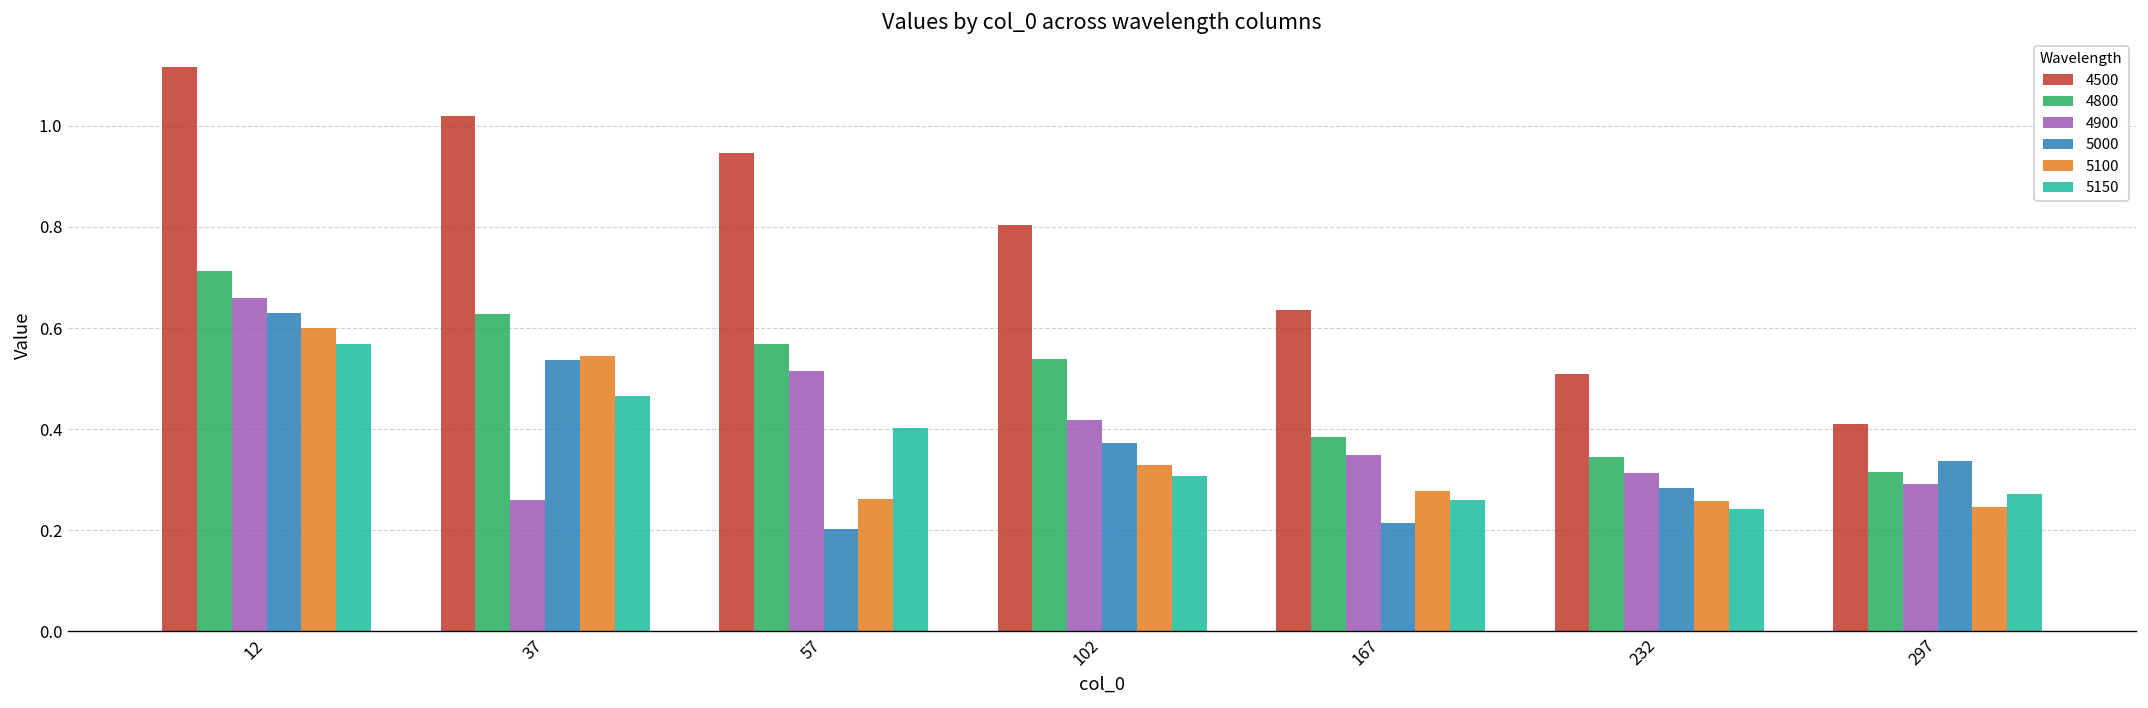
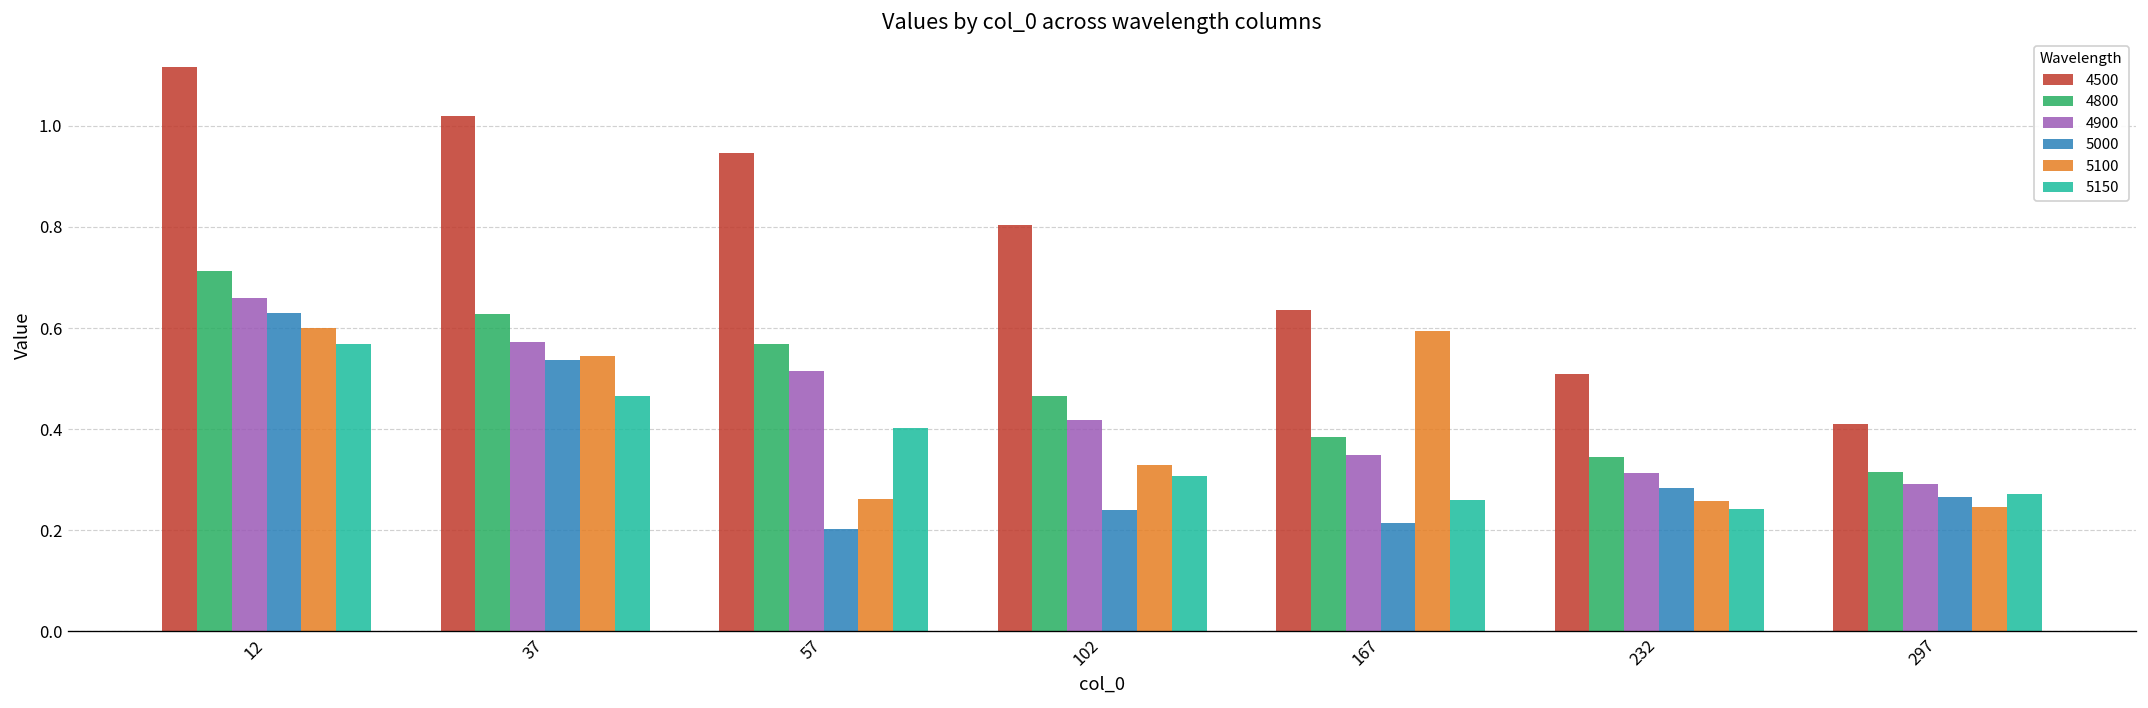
  {
    "4500": {
      "12": 1.12,
      "37": 1.02,
      "57": 0.95,
      "102": 0.80,
      "167": 0.64,
      "232": 0.51,
      "297": 0.41
    },
    "4800": {
      "12": 0.71,
      "37": 0.63,
      "57": 0.57,
-     "102": 0.54,
+     "102": 0.47,
      "167": 0.39,
      "232": 0.34,
      "297": 0.31
    },
    "4900": {
      "12": 0.66,
-     "37": 0.26,
+     "37": 0.57,
      "57": 0.51,
      "102": 0.42,
      "167": 0.35,
      "232": 0.31,
      "297": 0.29
    },
    "5000": {
      "12": 0.63,
      "37": 0.54,
      "57": 0.20,
-     "102": 0.37,
+     "102": 0.24,
      "167": 0.21,
      "232": 0.28,
-     "297": 0.34
+     "297": 0.27
    },
    "5100": {
      "12": 0.60,
      "37": 0.55,
      "57": 0.26,
      "102": 0.33,
-     "167": 0.28,
+     "167": 0.59,
      "232": 0.26,
      "297": 0.25
    },
    "5150": {
      "12": 0.57,
      "37": 0.47,
      "57": 0.40,
      "102": 0.31,
      "167": 0.26,
      "232": 0.24,
      "297": 0.27
    }
  }
